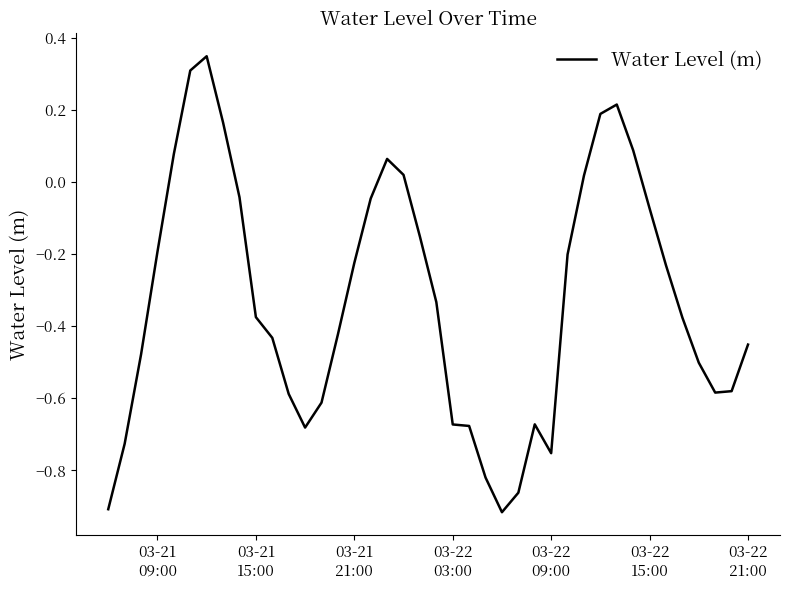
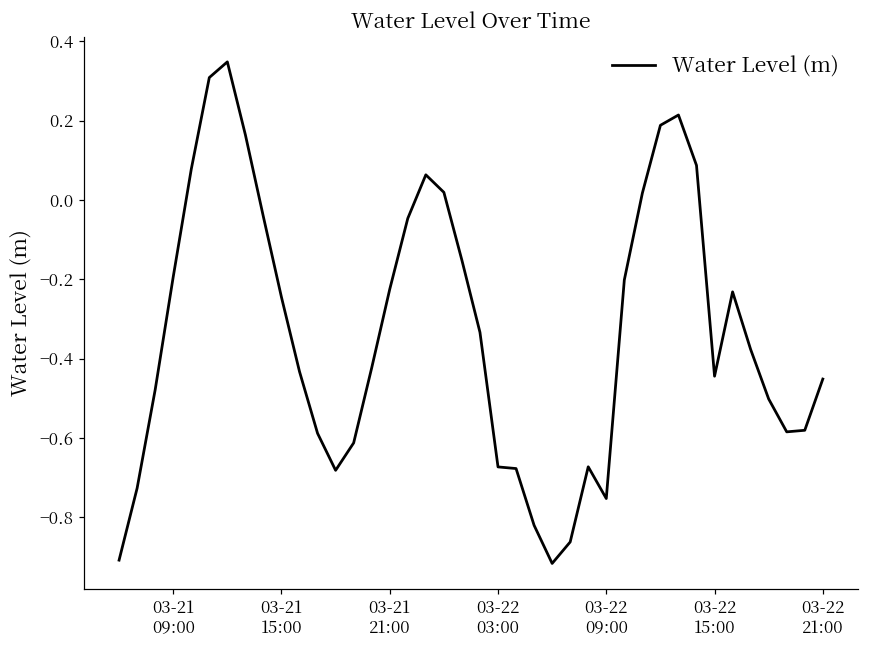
  {
    "03-21 09:00": -0.19,
-   "03-21 15:00": -0.38,
+   "03-21 15:00": -0.25,
    "03-21 21:00": -0.22,
    "03-22 03:00": -0.67,
    "03-22 09:00": -0.75,
-   "03-22 15:00": -0.07,
+   "03-22 15:00": -0.44,
    "03-22 21:00": -0.45
  }
